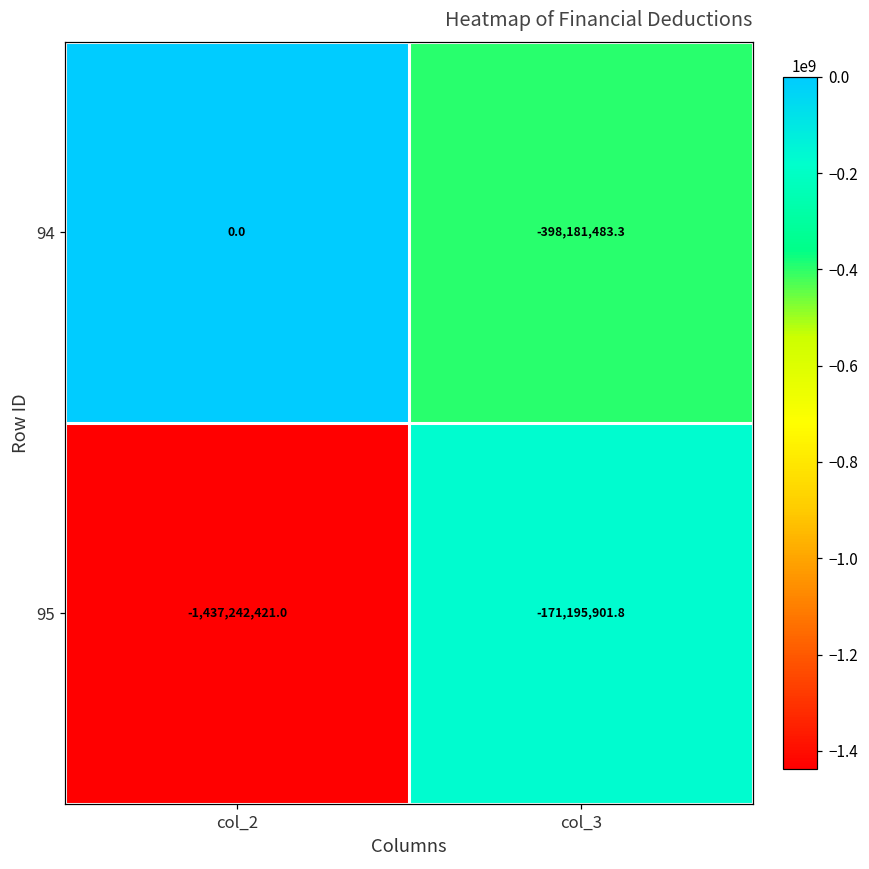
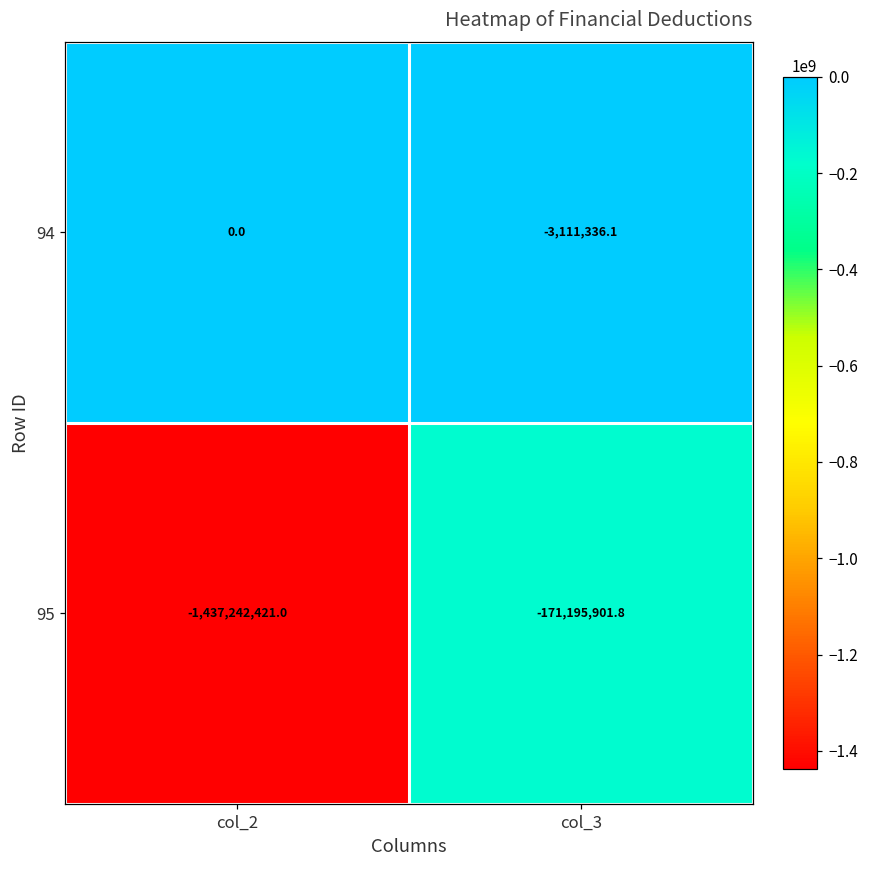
  {
    "94": {
      "col_2": "0.0",
-     "col_3": "-398,181,483.3"
+     "col_3": "-3,111,336.1"
    },
    "95": {
      "col_2": "-1,437,242,421.0",
      "col_3": "-171,195,901.8"
    }
  }
